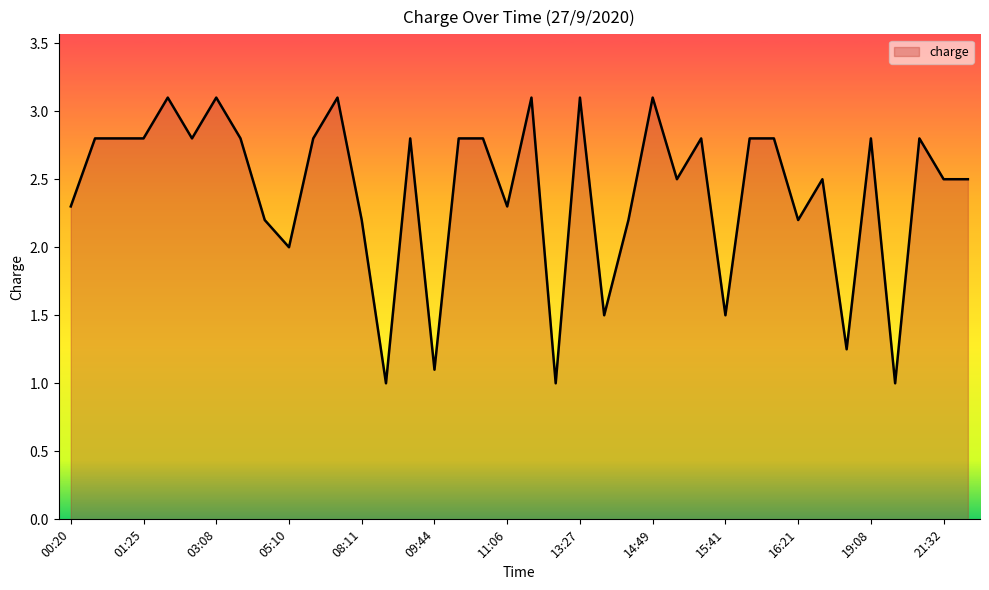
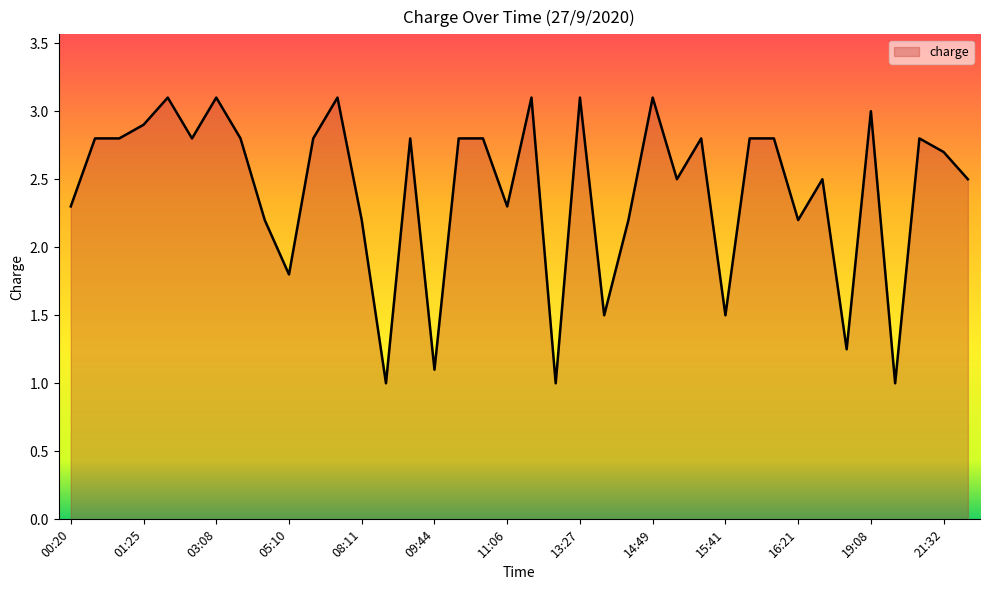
  {
    "00:20": 2.3,
-   "01:25": 2.8,
+   "01:25": 2.9,
    "03:08": 3.1,
-   "05:10": 2.0,
+   "05:10": 1.8,
    "08:11": 2.2,
    "09:44": 1.1,
    "11:06": 2.3,
    "13:27": 3.1,
    "14:49": 3.1,
    "15:41": 1.5,
    "16:21": 2.2,
-   "19:08": 2.8,
-   "21:32": 2.5
+   "19:08": 3.0,
+   "21:32": 2.7
  }
